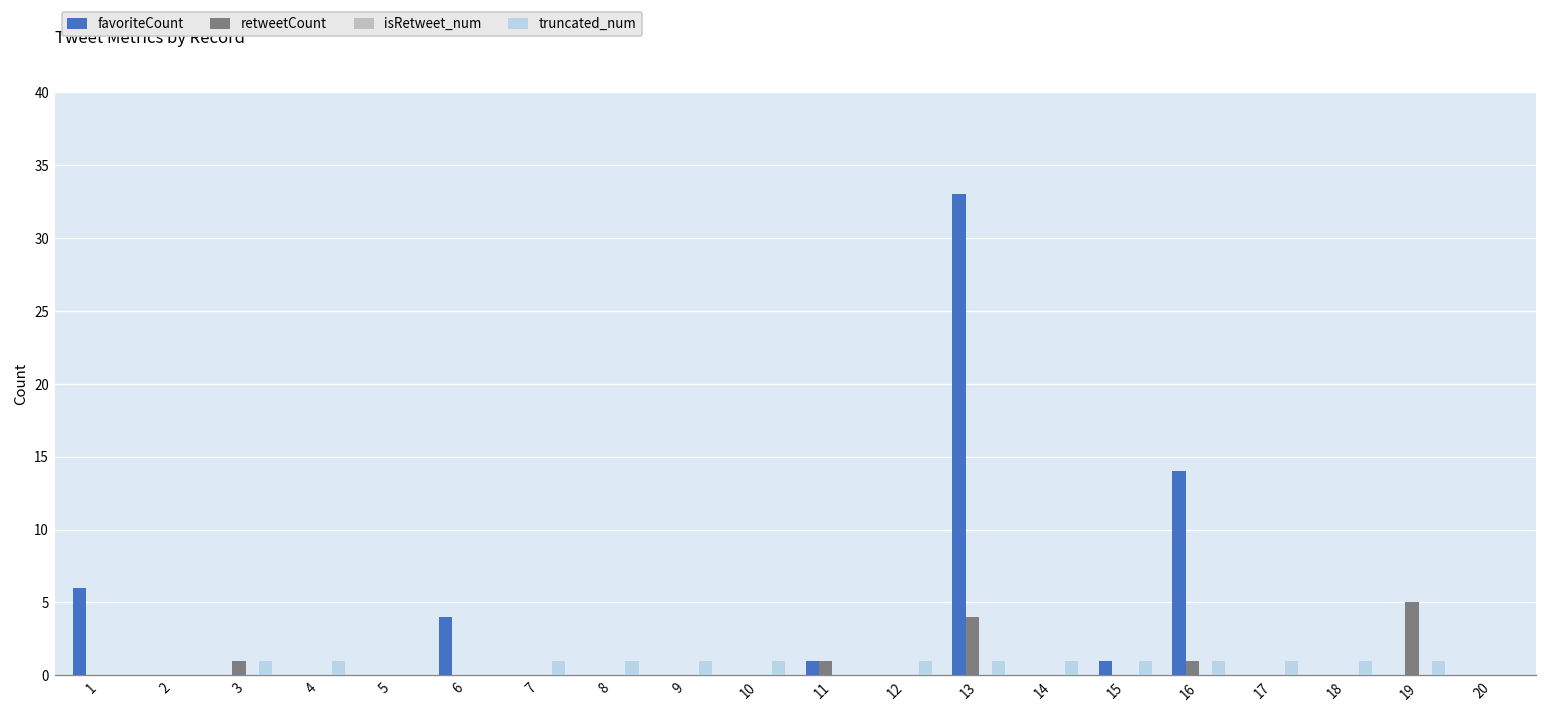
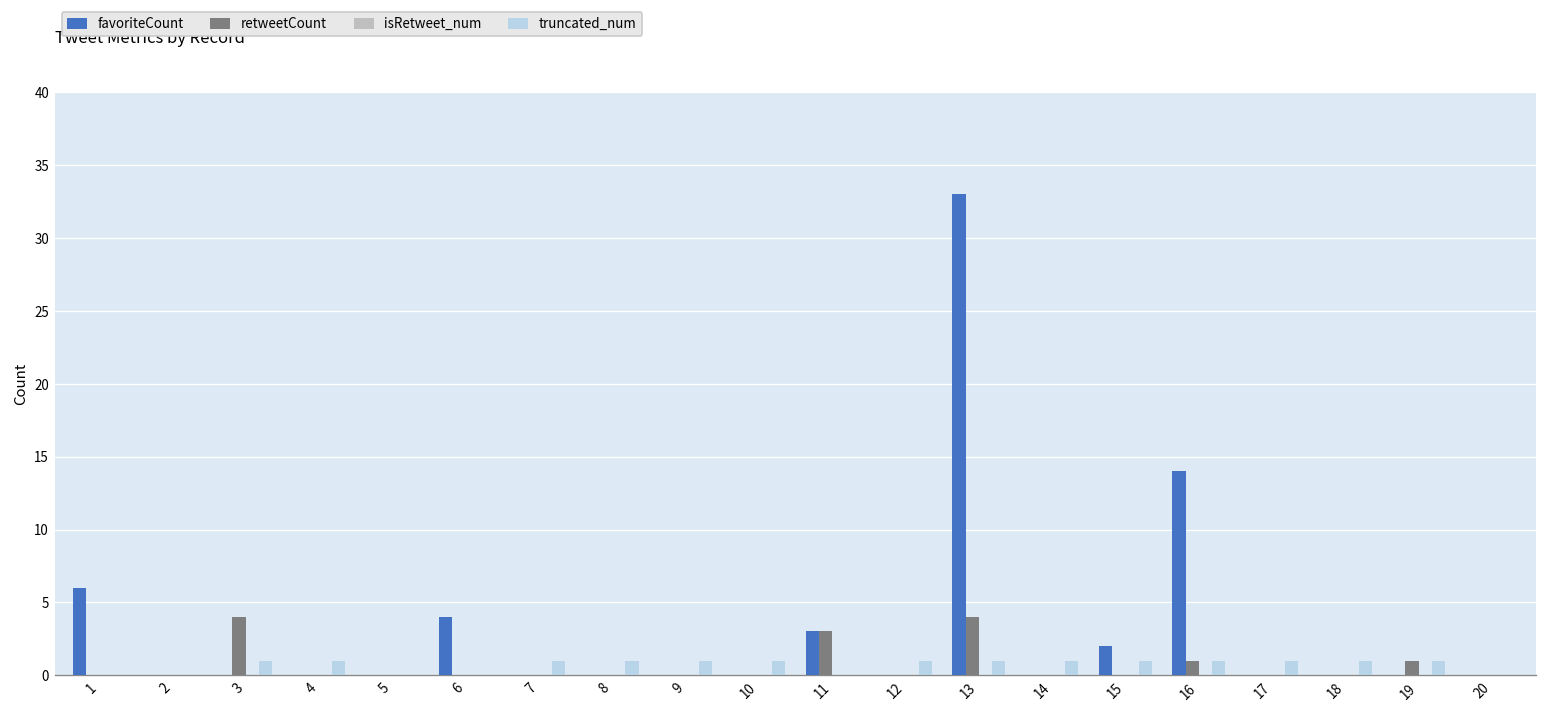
  {
    "favoriteCount": {
      "1": 6,
      "2": 0,
      "3": 0,
      "4": 0,
      "5": 0,
      "6": 4,
      "7": 0,
      "8": 0,
      "9": 0,
      "10": 0,
-     "11": 1,
+     "11": 3,
      "12": 0,
      "13": 33,
      "14": 0,
-     "15": 1,
+     "15": 2,
      "16": 14,
      "17": 0,
      "18": 0,
      "19": 0,
      "20": 0
    },
    "retweetCount": {
      "1": 0,
      "2": 0,
-     "3": 1,
+     "3": 4,
      "4": 0,
      "5": 0,
      "6": 0,
      "7": 0,
      "8": 0,
      "9": 0,
      "10": 0,
-     "11": 1,
+     "11": 3,
      "12": 0,
      "13": 4,
      "14": 0,
      "15": 0,
      "16": 1,
      "17": 0,
      "18": 0,
-     "19": 5,
+     "19": 1,
      "20": 0
    }
  }
